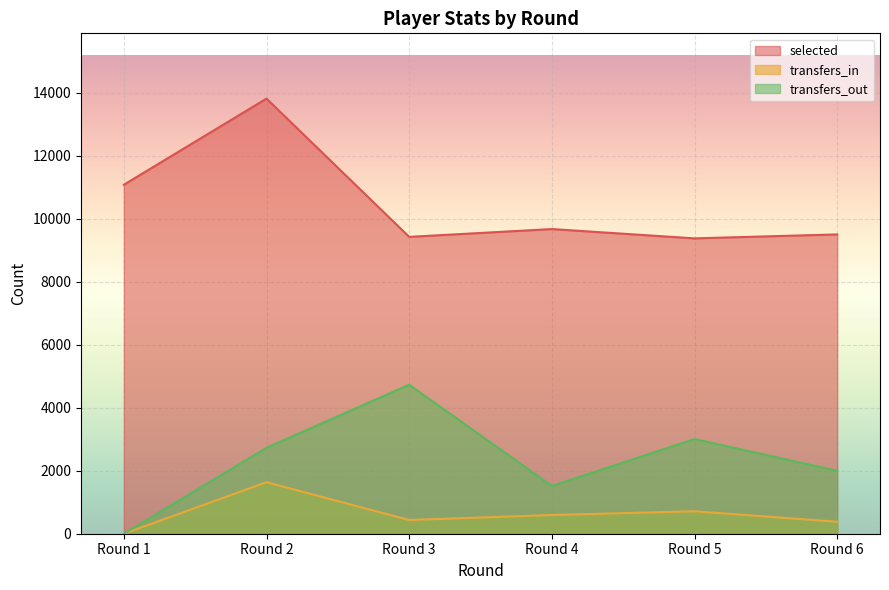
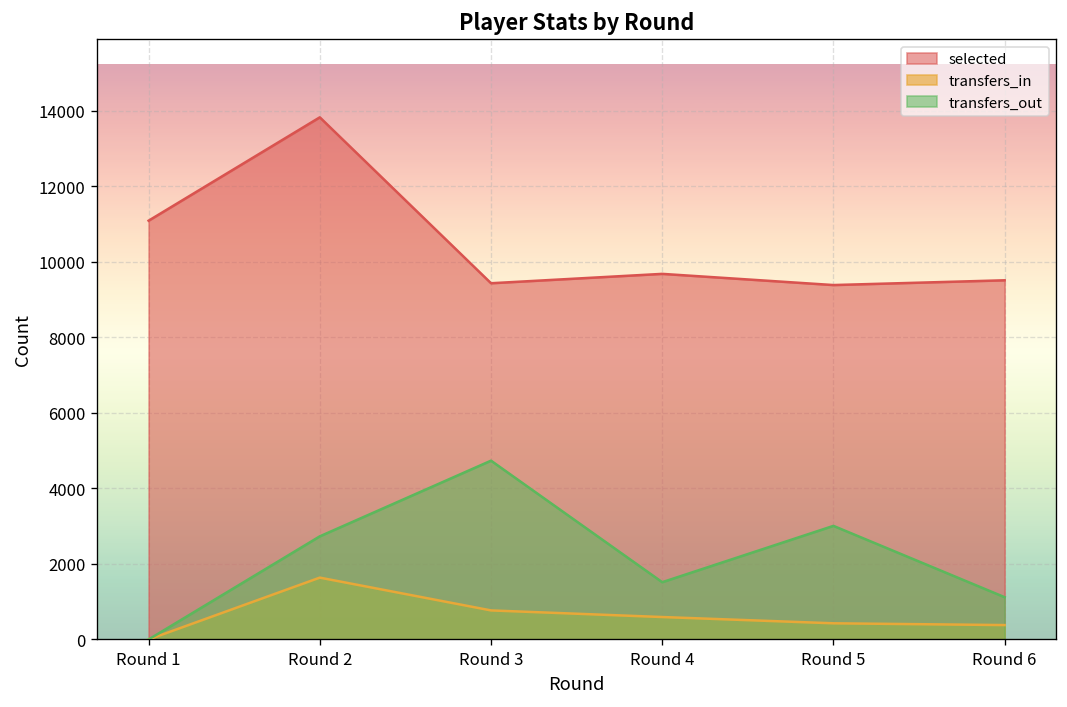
  {
    "selected": {
      "Round 1": 11100,
      "Round 2": 13800,
      "Round 3": 9400,
      "Round 4": 9700,
      "Round 5": 9400,
      "Round 6": 9500
    },
    "transfers_in": {
      "Round 2": 1600,
-     "Round 3": 400,
+     "Round 3": 800,
      "Round 4": 600,
-     "Round 5": 700,
+     "Round 5": 400,
      "Round 6": 400
    },
    "transfers_out": {
      "Round 2": 2700,
      "Round 3": 4700,
      "Round 4": 1500,
      "Round 5": 3000,
-     "Round 6": 2000
+     "Round 6": 1100
    }
  }
